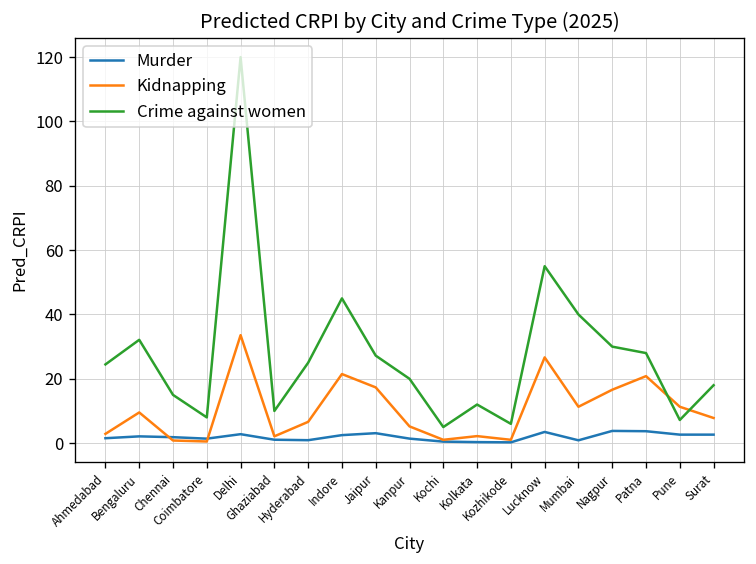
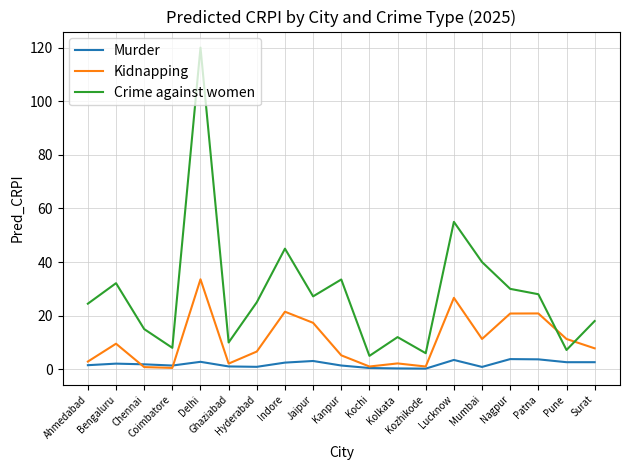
  {
    "Murder": {
      "Ahmedabad": 2,
      "Bengaluru": 2,
      "Chennai": 2,
      "Delhi": 3,
      "Ghaziabad": 1,
      "Hyderabad": 1,
      "Indore": 2,
      "Jaipur": 3,
      "Kanpur": 1,
      "Kolkata": 0,
      "Lucknow": 3,
      "Mumbai": 1,
      "Nagpur": 4,
      "Patna": 4,
      "Pune": 3,
      "Surat": 3
    },
    "Kidnapping": {
      "Ahmedabad": 3,
      "Bengaluru": 10,
      "Chennai": 1,
      "Delhi": 34,
      "Ghaziabad": 2,
      "Hyderabad": 7,
      "Indore": 21,
      "Jaipur": 17,
      "Kanpur": 5,
      "Kolkata": 2,
      "Lucknow": 27,
      "Mumbai": 11,
-     "Nagpur": 17,
+     "Nagpur": 21,
      "Patna": 21,
      "Pune": 11,
      "Surat": 8
    },
    "Crime against women": {
      "Ahmedabad": 24,
      "Bengaluru": 32,
      "Chennai": 15,
      "Coimbatore": 8,
      "Ghaziabad": 10,
      "Hyderabad": 25,
      "Indore": 45,
      "Jaipur": 27,
-     "Kanpur": 20,
+     "Kanpur": 34,
      "Kochi": 5,
      "Kolkata": 12,
      "Kozhikode": 6,
      "Lucknow": 55,
      "Mumbai": 40,
      "Nagpur": 30,
      "Patna": 28,
      "Pune": 7,
      "Surat": 18
    }
  }
